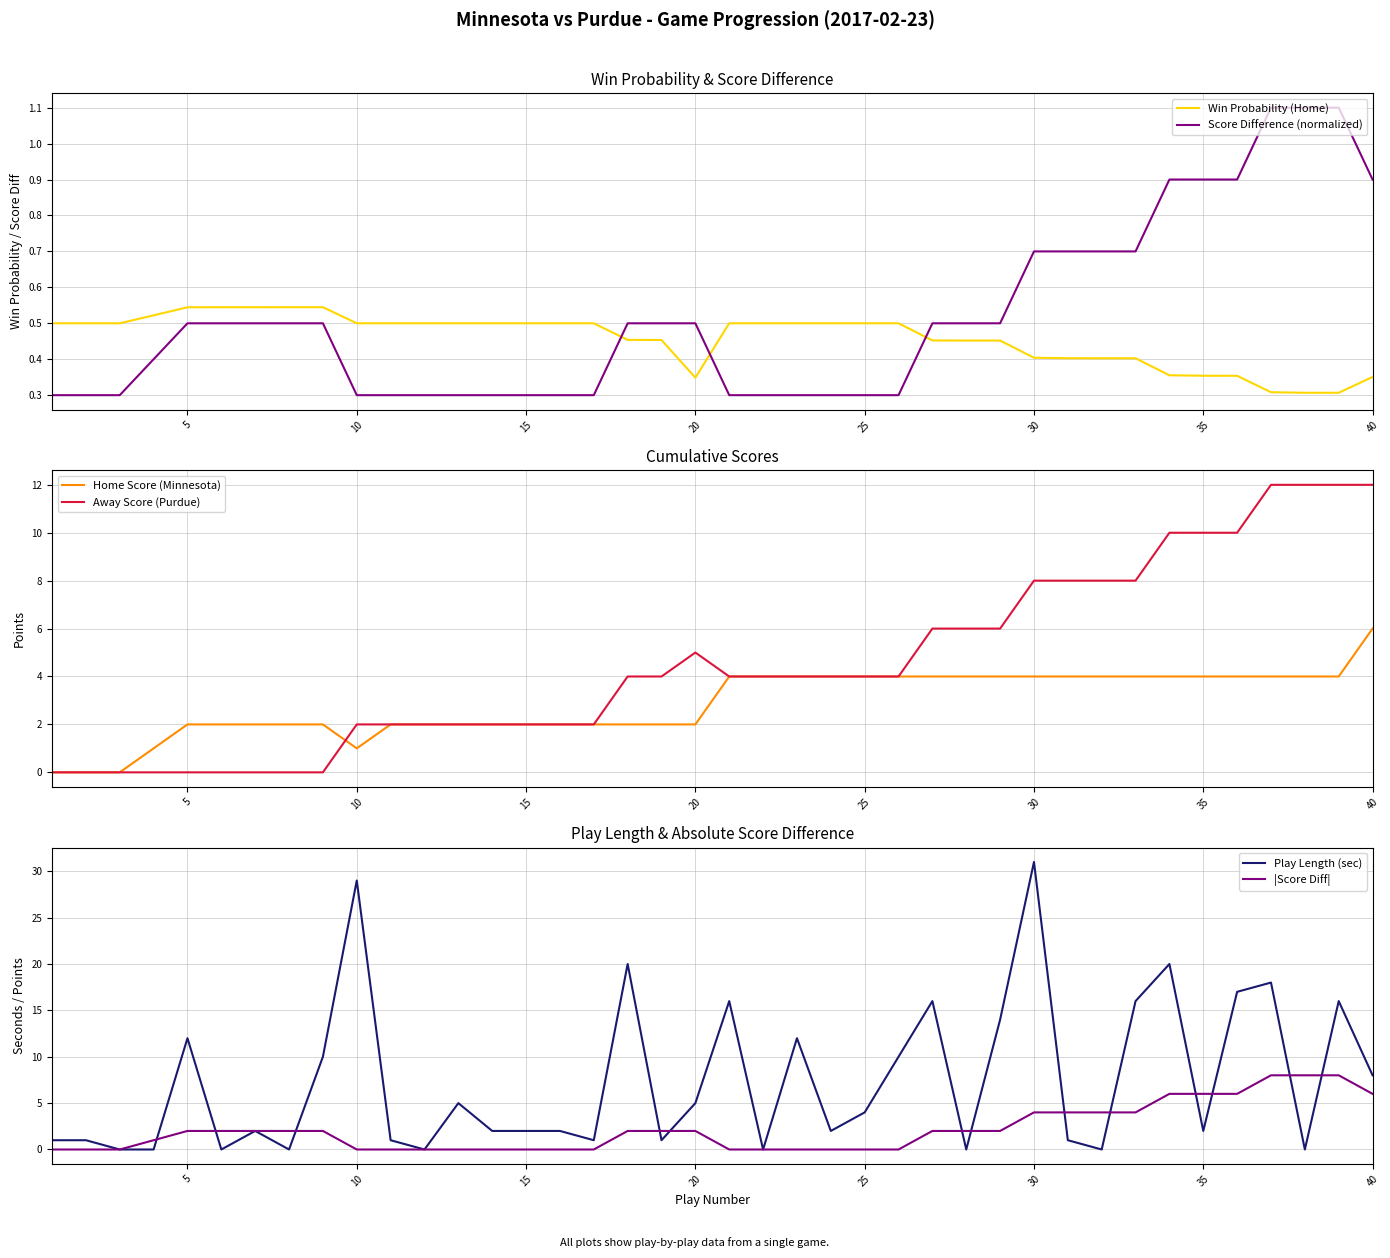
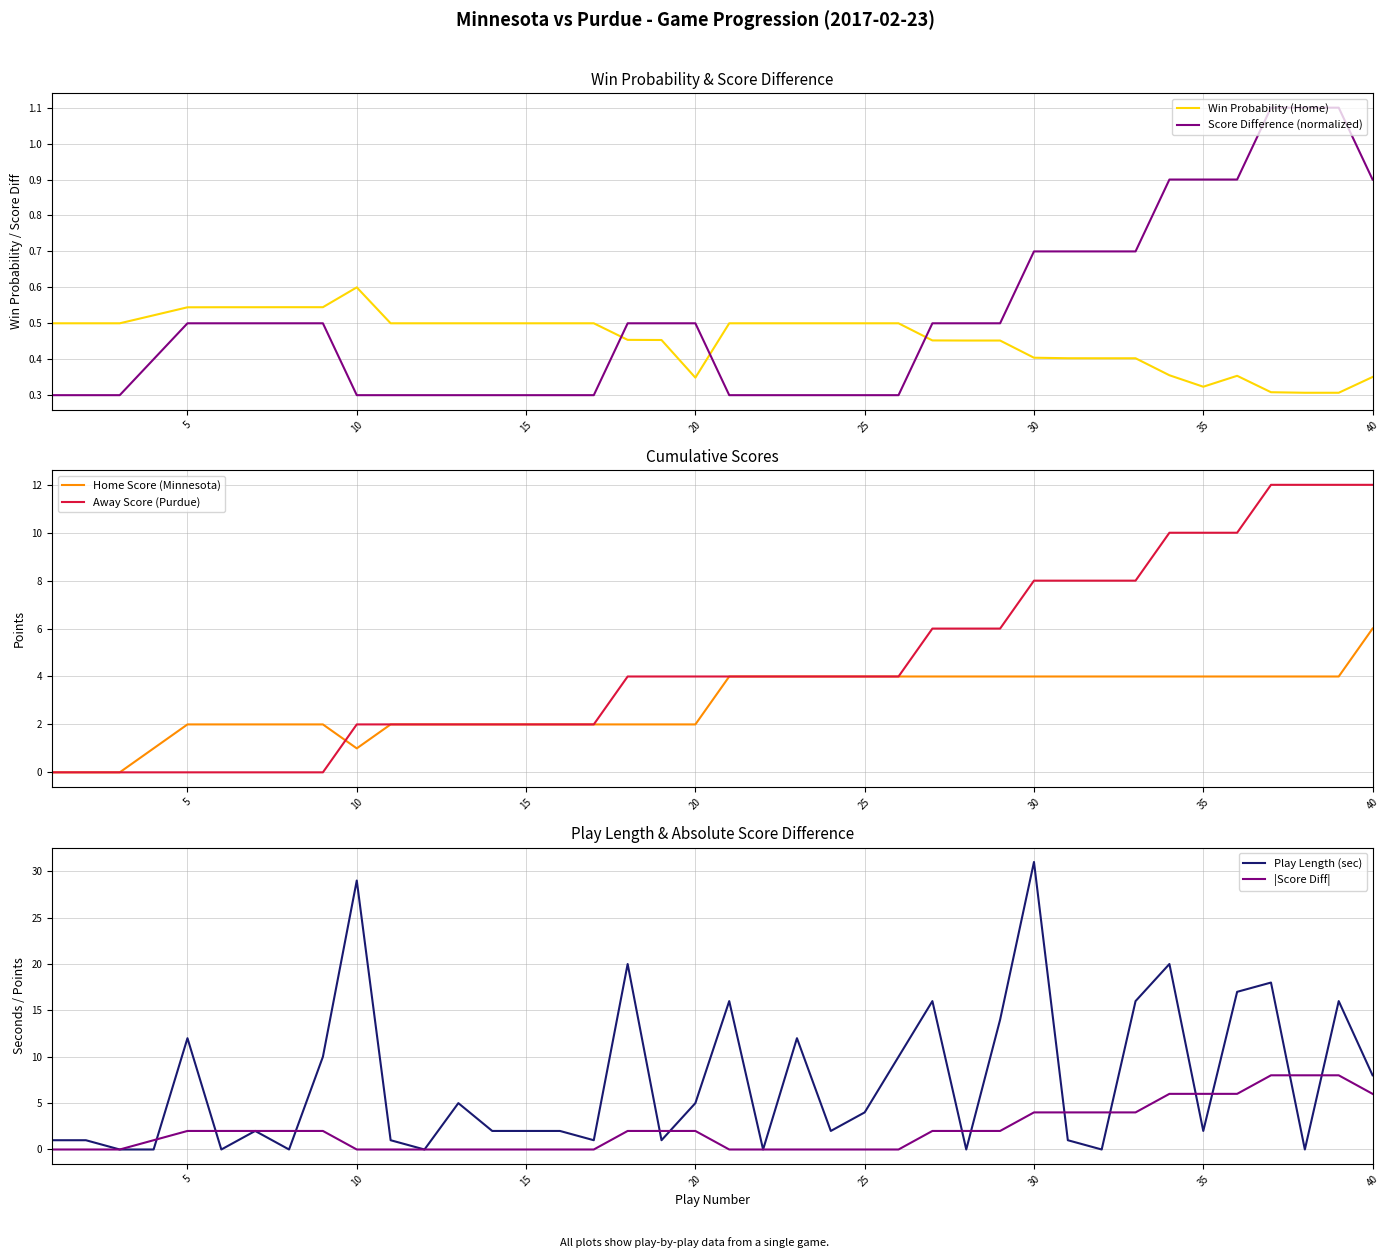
  {
    "Win Probability & Score Difference": {
      "Win Probability (Home)": {
        "5": 0.54,
-       "10": 0.5,
+       "10": 0.6,
        "15": 0.50,
        "20": 0.35,
        "25": 0.50,
        "30": 0.40,
-       "35": 0.35,
+       "35": 0.32,
        "40": 0.35
      },
      "Score Difference (normalized)": {
        "5": 0.50,
        "10": 0.30,
        "15": 0.30,
        "20": 0.50,
        "25": 0.30,
        "30": 0.70,
        "35": 0.90,
        "40": 0.90
      }
    },
    "Cumulative Scores": {
      "Home Score (Minnesota)": {
        "5": 2,
        "10": 1,
        "20": 2,
        "30": 4,
        "35": 4,
        "40": 6
      },
      "Away Score (Purdue)": {
        "5": 0,
        "10": 2,
-       "20": 5,
+       "20": 4,
        "30": 8,
        "35": 10,
        "40": 12
      }
    },
    "Play Length & Absolute Score Difference": {
      "Play Length (sec)": {
        "5": 12,
        "10": 29,
        "15": 2,
        "20": 5,
        "25": 4,
        "30": 31,
        "35": 2,
        "40": 8
      },
      "|Score Diff|": {
        "5": 2,
        "10": 0,
        "15": 0,
        "20": 2,
        "25": 0,
        "30": 4,
        "35": 6,
        "40": 6
      }
    }
  }
